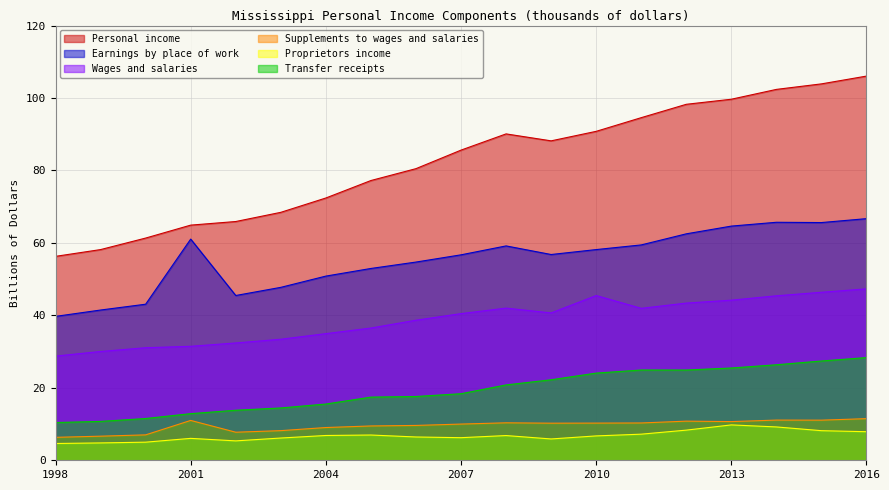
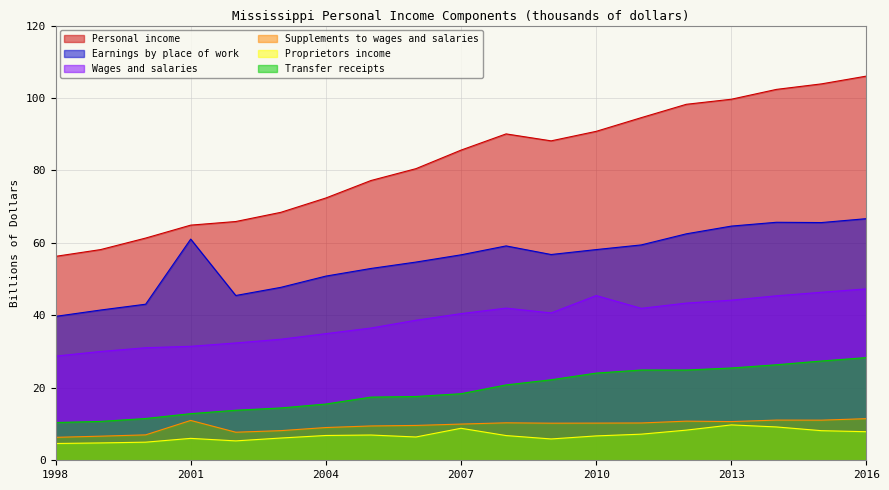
  {
    "Personal income": {
      "1998": 56,
      "2001": 65,
      "2004": 72,
      "2007": 86,
      "2010": 91,
      "2013": 100,
      "2016": 106
    },
    "Earnings by place of work": {
      "1998": 40,
      "2001": 61,
      "2004": 51,
      "2007": 57,
      "2010": 58,
      "2013": 65,
      "2016": 67
    },
    "Wages and salaries": {
      "1998": 29,
      "2001": 31,
      "2004": 35,
      "2007": 40,
      "2010": 45,
      "2013": 44,
      "2016": 47
    },
    "Supplements to wages and salaries": {
      "1998": 6,
      "2001": 11,
      "2004": 9,
      "2007": 10,
      "2010": 10,
      "2013": 11,
      "2016": 11
    },
    "Proprietors income": {
      "1998": 5,
      "2001": 6,
      "2004": 7,
-     "2007": 6,
+     "2007": 9,
      "2010": 7,
      "2013": 10,
      "2016": 8
    },
    "Transfer receipts": {
      "1998": 10,
      "2001": 13,
      "2004": 16,
      "2007": 18,
      "2010": 24,
      "2013": 25,
      "2016": 28
    }
  }
